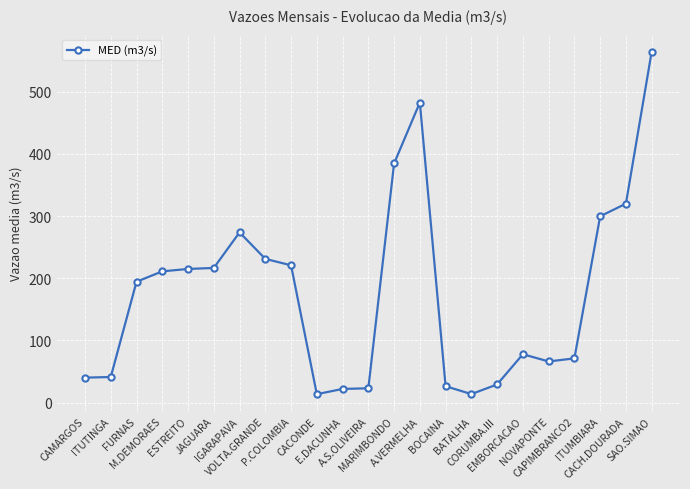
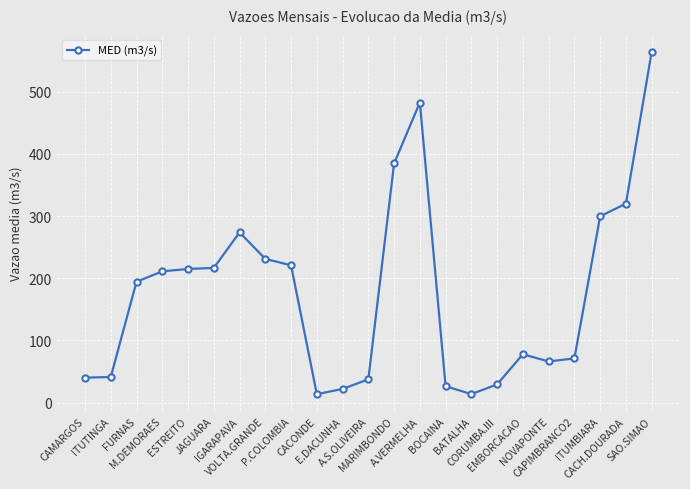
  {
    "CAMARGOS": 40,
    "ITUTINGA": 40,
    "FURNAS": 190,
    "M.DEMORAES": 210,
    "ESTREITO": 210,
    "JAGUARA": 220,
    "IGARAPAVA": 270,
    "VOLTA.GRANDE": 230,
    "P.COLOMBIA": 220,
    "CACONDE": 10,
    "E.DACUNHA": 20,
-   "A.S.OLIVEIRA": 20,
+   "A.S.OLIVEIRA": 40,
    "MARIMBONDO": 380,
    "A.VERMELHA": 480,
    "BOCAINA": 30,
    "BATALHA": 10,
    "CORUMBA.III": 30,
    "EMBORCACAO": 80,
    "NOVAPONTE": 70,
    "CAPIMBRANCO2": 70,
    "ITUMBIARA": 300,
    "CACH.DOURADA": 320,
    "SAO.SIMAO": 560
  }
